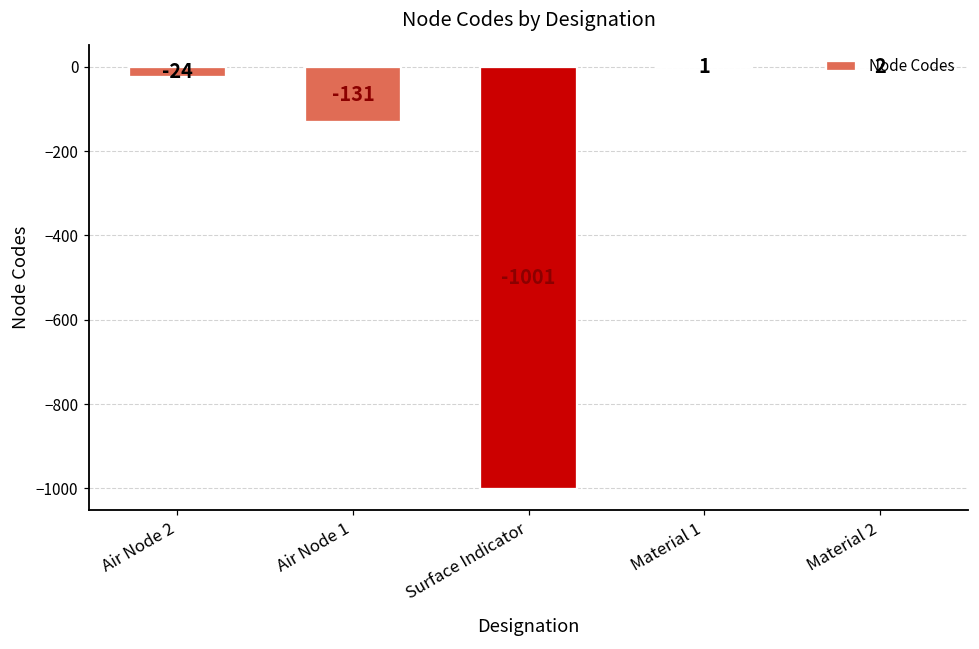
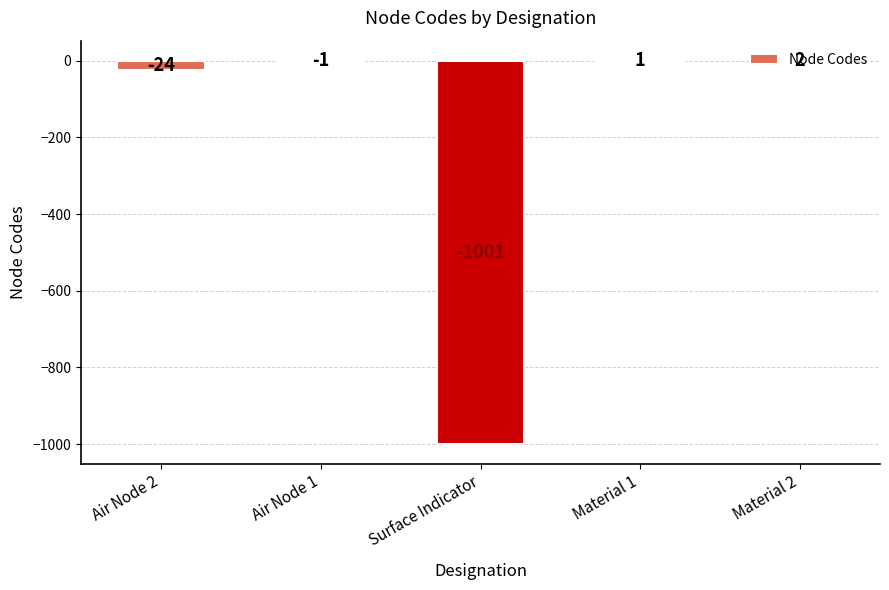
  {
    "Air Node 2": -24,
-   "Air Node 1": -131,
+   "Air Node 1": -1,
    "Surface Indicator": -1001,
    "Material 1": 1,
    "Material 2": 2
  }
